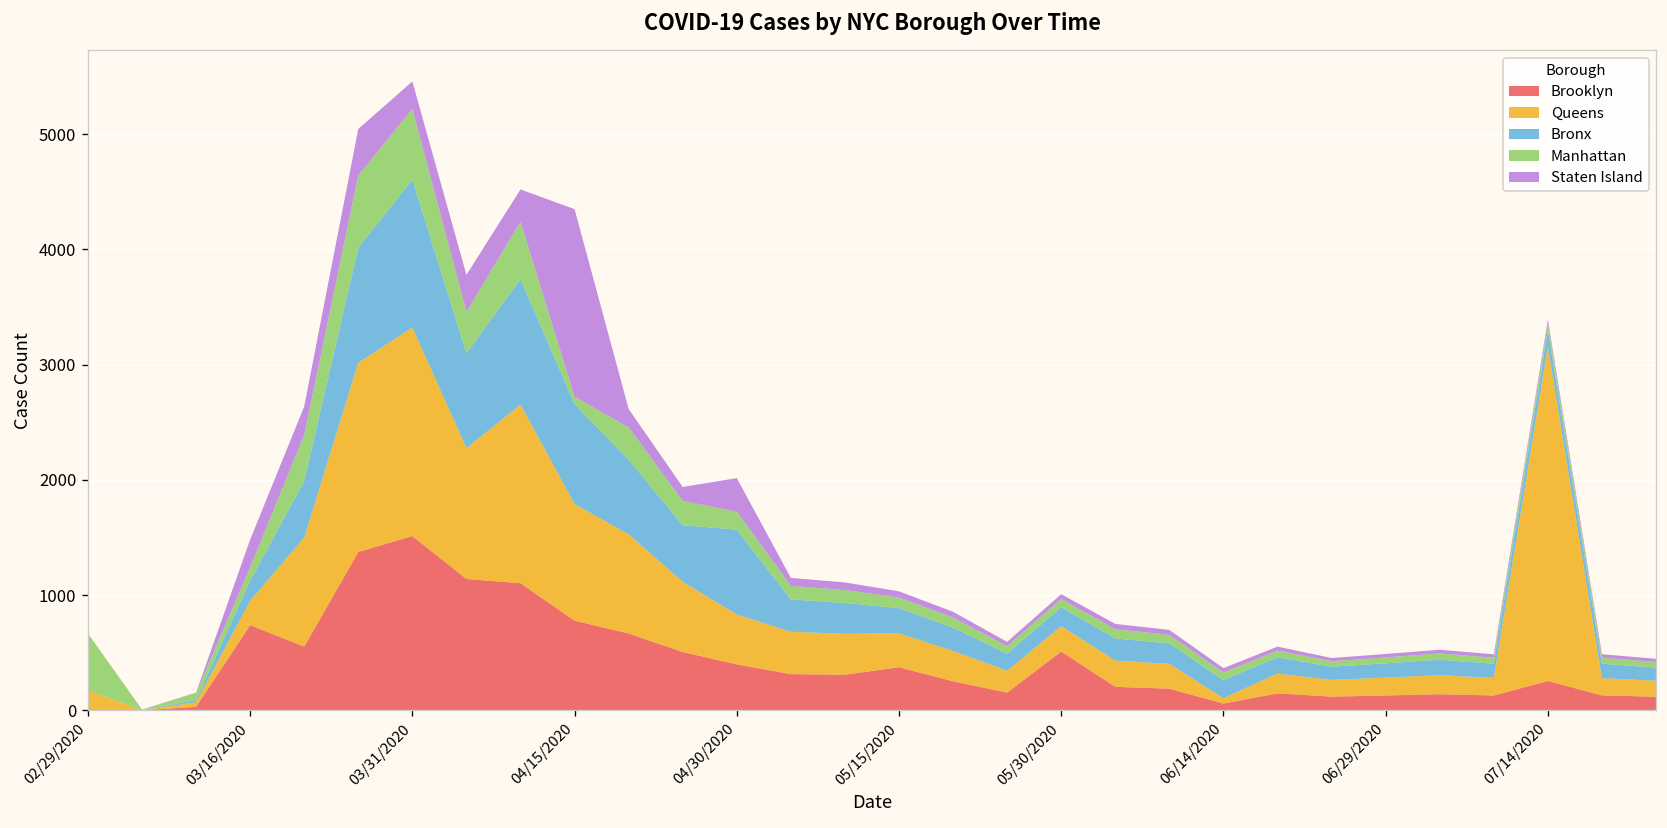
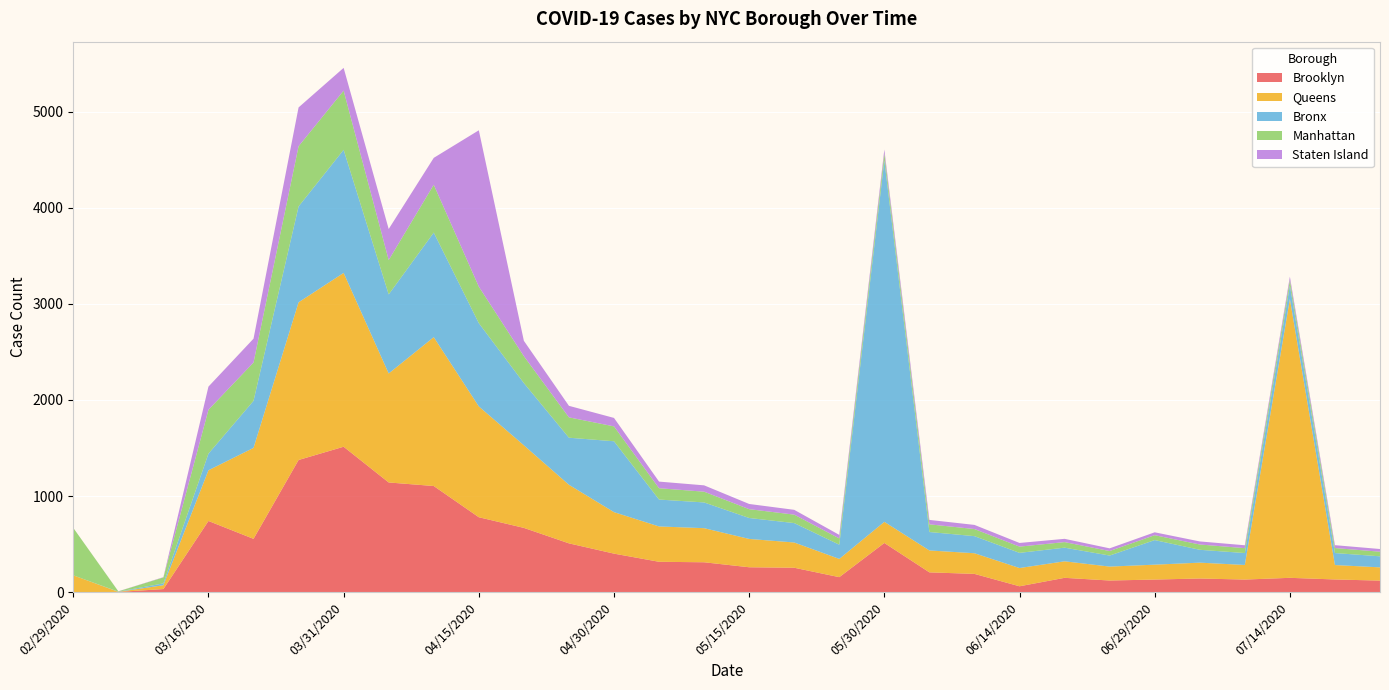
  {
    "Brooklyn": {
      "02/29/2020": 0,
      "03/16/2020": 700,
      "03/31/2020": 1500,
      "04/15/2020": 800,
      "04/30/2020": 400,
-     "05/15/2020": 400,
+     "05/15/2020": 300,
      "05/30/2020": 500,
      "06/14/2020": 100,
      "06/29/2020": 100,
-     "07/14/2020": 300
+     "07/14/2020": 100
    },
    "Queens": {
-     "03/16/2020": 200,
+     "03/16/2020": 500,
      "03/31/2020": 1800,
-     "04/15/2020": 1000,
+     "04/15/2020": 1200,
      "04/30/2020": 400,
      "05/15/2020": 300,
      "05/30/2020": 200,
-     "06/14/2020": 0,
+     "06/14/2020": 200,
      "06/29/2020": 200,
      "07/14/2020": 2900
    },
    "Bronx": {
      "03/16/2020": 200,
      "03/31/2020": 1300,
      "04/15/2020": 900,
      "04/30/2020": 700,
      "05/15/2020": 200,
-     "05/30/2020": 200,
+     "05/30/2020": 3800,
      "06/14/2020": 200,
-     "06/29/2020": 100,
+     "06/29/2020": 300,
      "07/14/2020": 100
    },
    "Manhattan": {
-     "03/16/2020": 100,
+     "03/16/2020": 500,
      "03/31/2020": 600,
-     "04/15/2020": 100,
+     "04/15/2020": 400,
      "04/30/2020": 200,
      "05/15/2020": 100,
      "05/30/2020": 100,
      "06/14/2020": 100,
      "06/29/2020": 100,
      "07/14/2020": 100
    },
    "Staten Island": {
      "03/16/2020": 200,
      "03/31/2020": 200,
      "04/15/2020": 1600,
-     "04/30/2020": 300,
+     "04/30/2020": 100,
      "05/15/2020": 100,
      "05/30/2020": 0,
      "06/14/2020": 0,
      "06/29/2020": 0,
      "07/14/2020": 0
    }
  }
